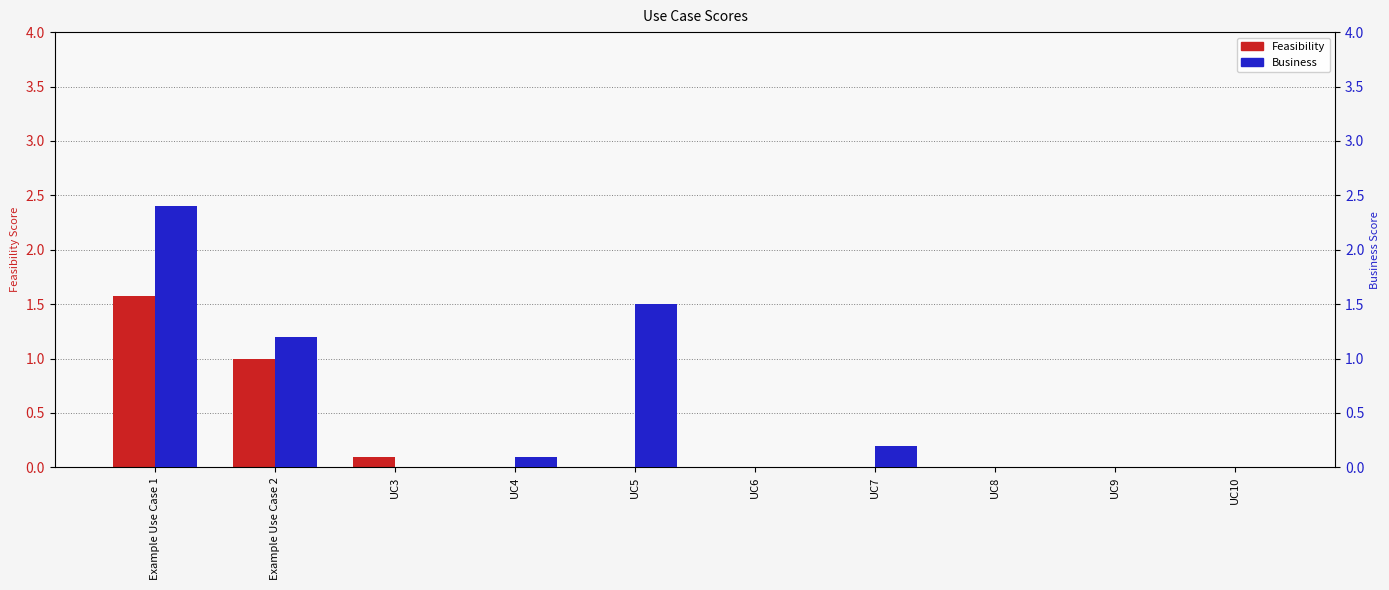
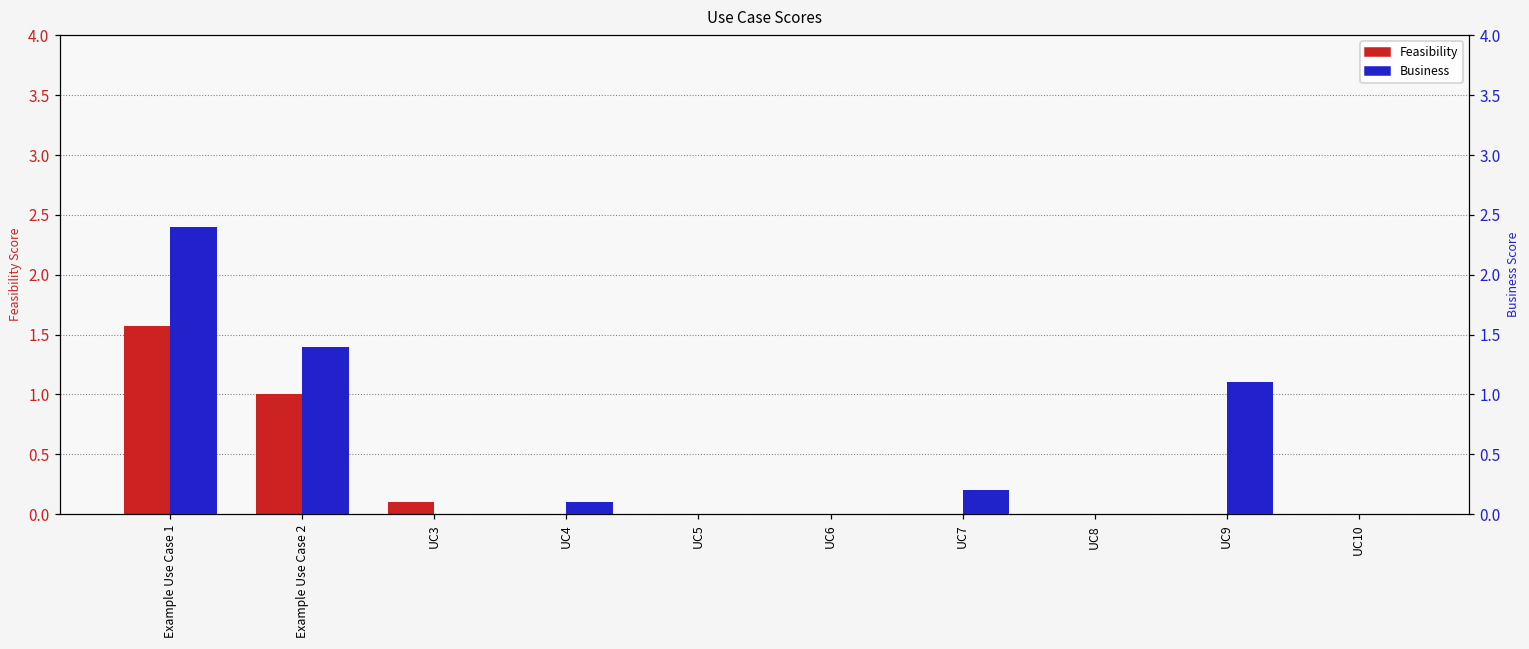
  {
    "Feasibility": {
      "Example Use Case 1": 1.57,
      "Example Use Case 2": 1.00,
      "UC3": 0.10,
      "UC4": 0.00,
      "UC5": 0.00,
      "UC6": 0.00,
      "UC7": 0.00,
      "UC8": 0.00,
      "UC9": 0.00,
      "UC10": 0.00
    },
    "Business": {
      "Example Use Case 1": 2.4,
-     "Example Use Case 2": 1.2,
+     "Example Use Case 2": 1.4,
      "UC3": 0.0,
      "UC4": 0.1,
-     "UC5": 1.5,
+     "UC5": 0.0,
      "UC6": 0.0,
      "UC7": 0.2,
      "UC8": 0.0,
-     "UC9": 0.0,
+     "UC9": 1.1,
      "UC10": 0.0
    }
  }
